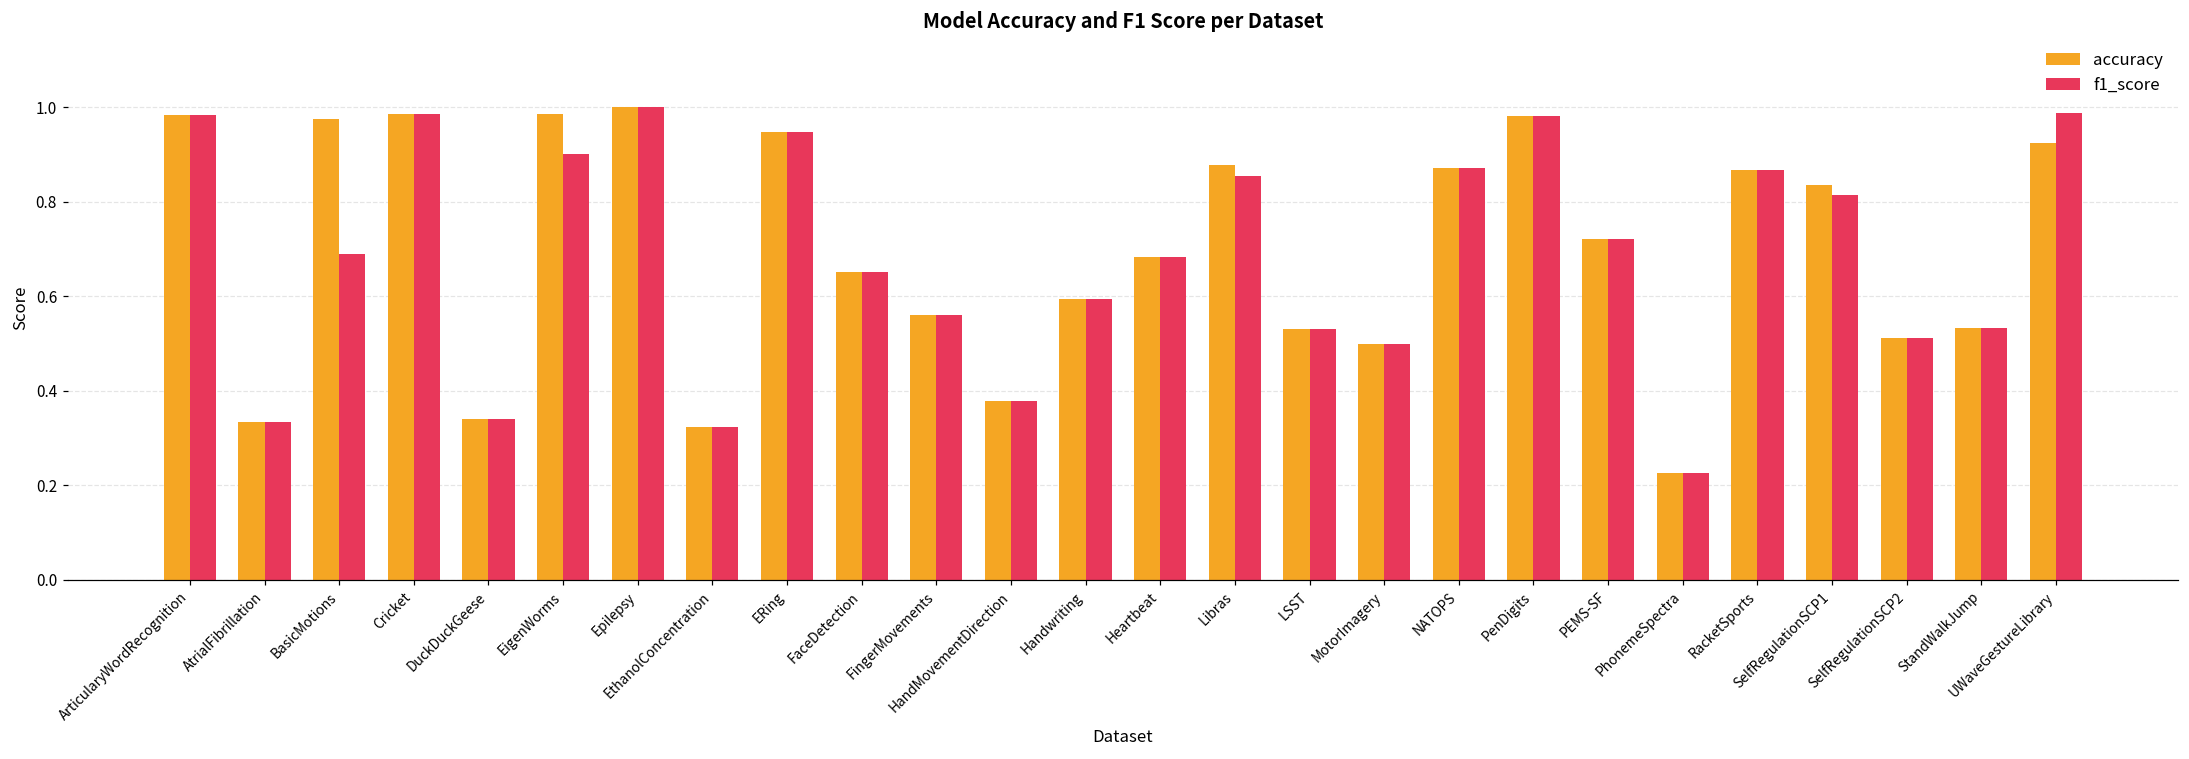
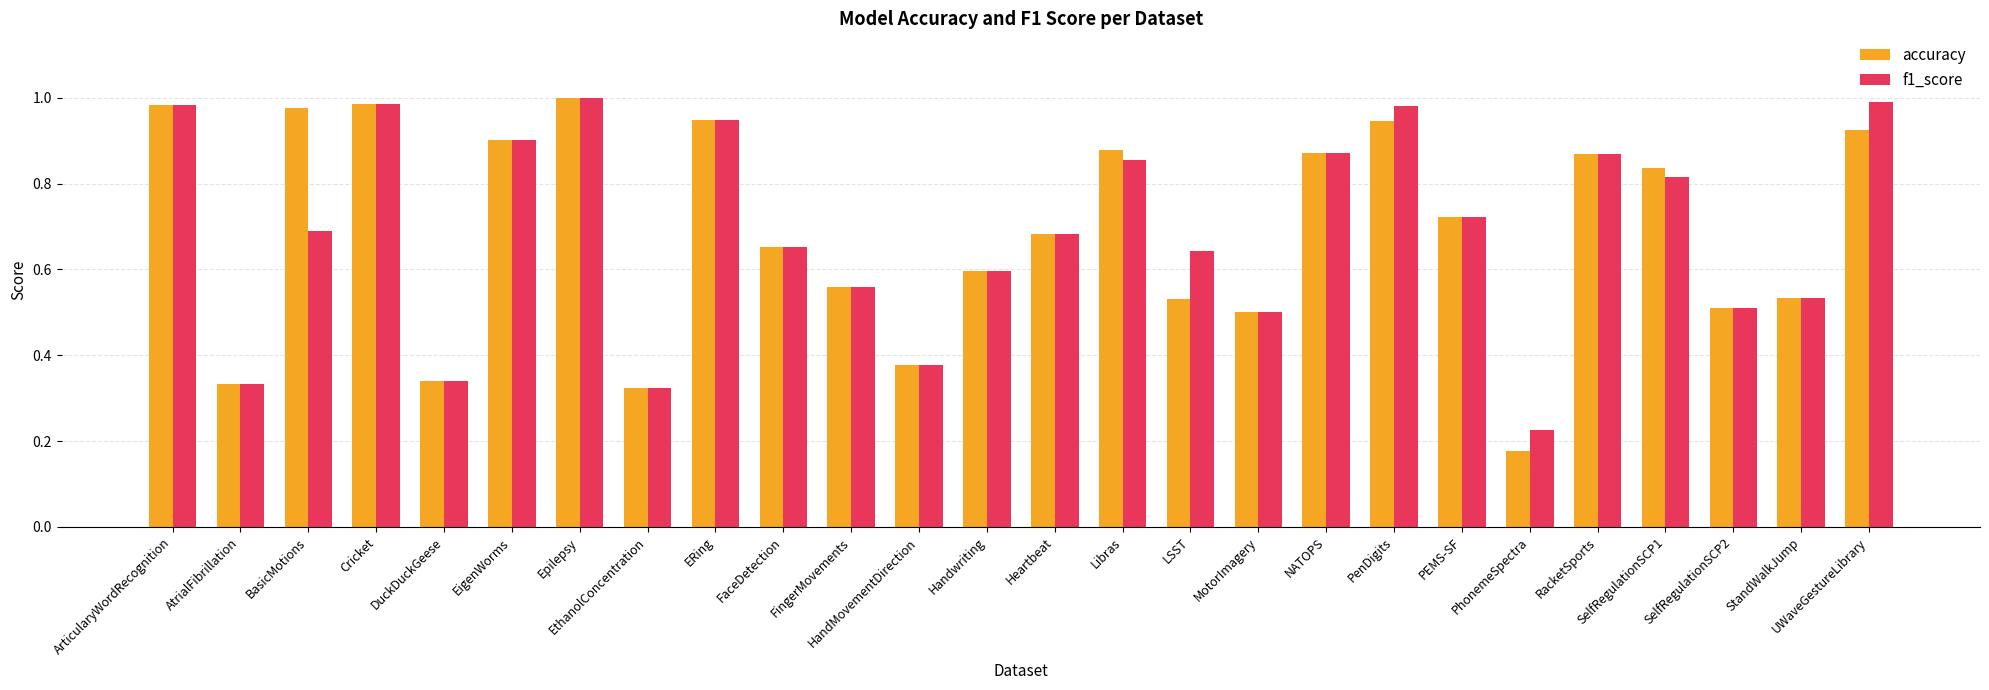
  {
    "accuracy": {
      "ArticularyWordRecognition": 0.98,
      "AtrialFibrillation": 0.33,
      "BasicMotions": 0.98,
      "Cricket": 0.99,
      "DuckDuckGeese": 0.34,
-     "EigenWorms": 0.99,
+     "EigenWorms": 0.90,
      "Epilepsy": 1.00,
      "EthanolConcentration": 0.32,
      "ERing": 0.95,
      "FaceDetection": 0.65,
      "FingerMovements": 0.56,
      "HandMovementDirection": 0.38,
      "Handwriting": 0.60,
      "Heartbeat": 0.68,
      "Libras": 0.88,
      "LSST": 0.53,
      "MotorImagery": 0.50,
      "NATOPS": 0.87,
-     "PenDigits": 0.98,
+     "PenDigits": 0.95,
      "PEMS-SF": 0.72,
-     "PhonemeSpectra": 0.23,
+     "PhonemeSpectra": 0.18,
      "RacketSports": 0.87,
      "SelfRegulationSCP1": 0.84,
      "SelfRegulationSCP2": 0.51,
      "StandWalkJump": 0.53,
      "UWaveGestureLibrary": 0.93
    },
    "f1_score": {
      "ArticularyWordRecognition": 0.98,
      "AtrialFibrillation": 0.33,
      "BasicMotions": 0.69,
      "Cricket": 0.99,
      "DuckDuckGeese": 0.34,
      "EigenWorms": 0.90,
      "Epilepsy": 1.00,
      "EthanolConcentration": 0.32,
      "ERing": 0.95,
      "FaceDetection": 0.65,
      "FingerMovements": 0.56,
      "HandMovementDirection": 0.38,
      "Handwriting": 0.60,
      "Heartbeat": 0.68,
      "Libras": 0.86,
-     "LSST": 0.53,
+     "LSST": 0.64,
      "MotorImagery": 0.50,
      "NATOPS": 0.87,
      "PenDigits": 0.98,
      "PEMS-SF": 0.72,
      "PhonemeSpectra": 0.23,
      "RacketSports": 0.87,
      "SelfRegulationSCP1": 0.82,
      "SelfRegulationSCP2": 0.51,
      "StandWalkJump": 0.53,
      "UWaveGestureLibrary": 0.99
    }
  }
